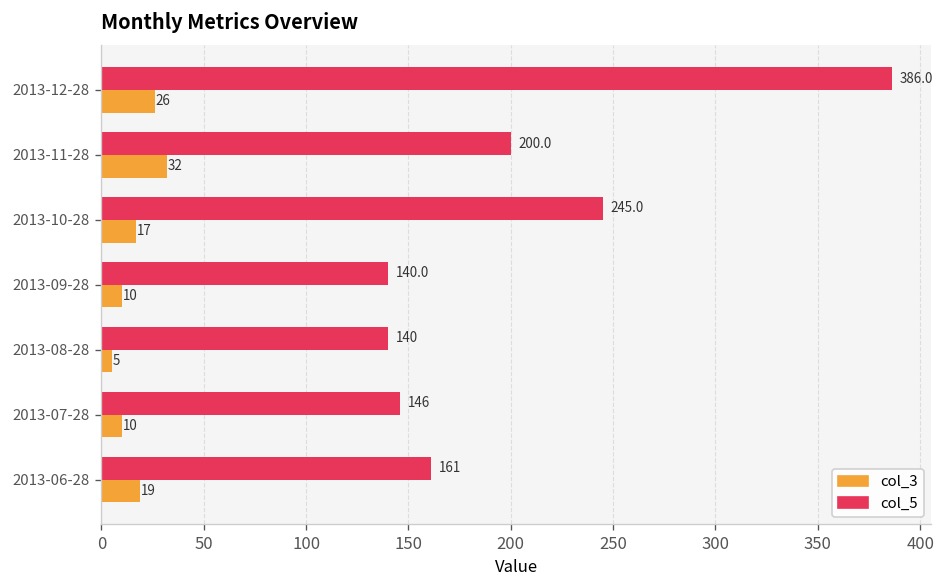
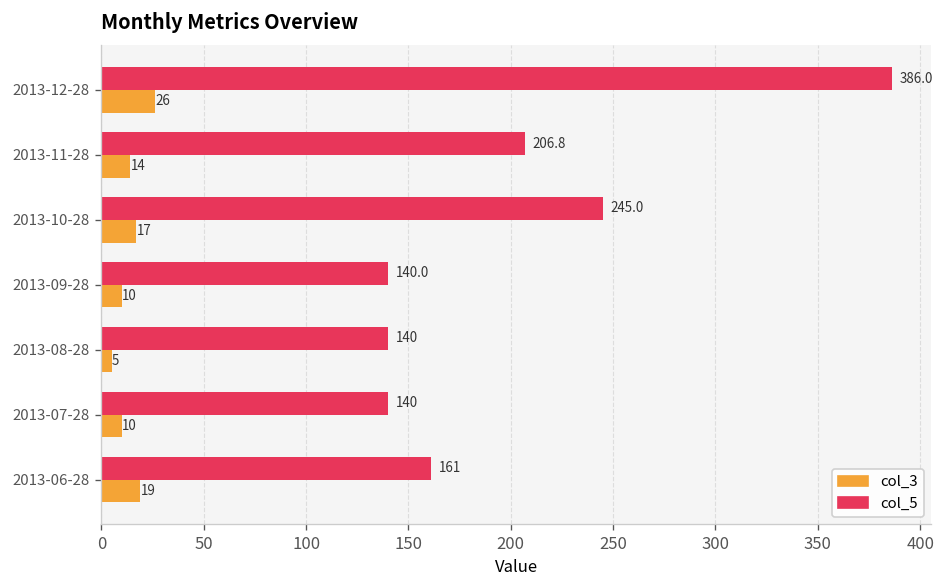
  {
    "col_3": {
      "2013-12-28": 26,
-     "2013-11-28": 32,
+     "2013-11-28": 14,
      "2013-10-28": 17,
      "2013-09-28": 10,
      "2013-08-28": 5,
      "2013-07-28": 10,
      "2013-06-28": 19
    },
    "col_5": {
      "2013-12-28": 386.0,
-     "2013-11-28": 200.0,
+     "2013-11-28": 206.8,
      "2013-10-28": 245.0,
      "2013-09-28": 140.0,
      "2013-08-28": 140,
-     "2013-07-28": 146,
+     "2013-07-28": 140,
      "2013-06-28": 161
    }
  }
